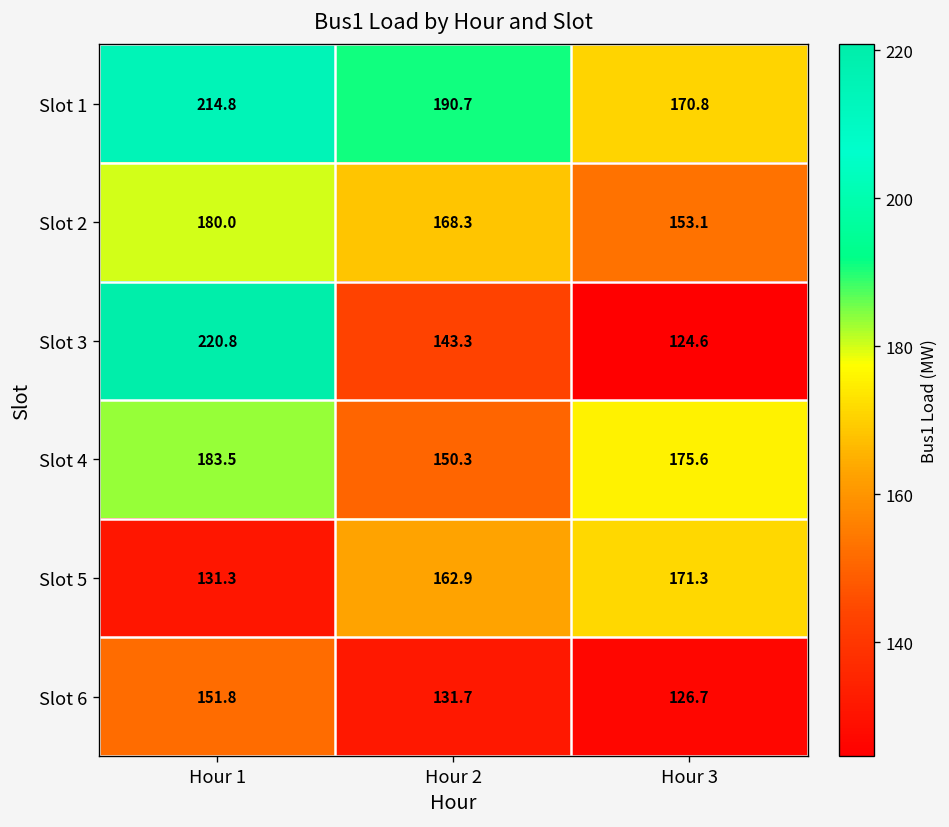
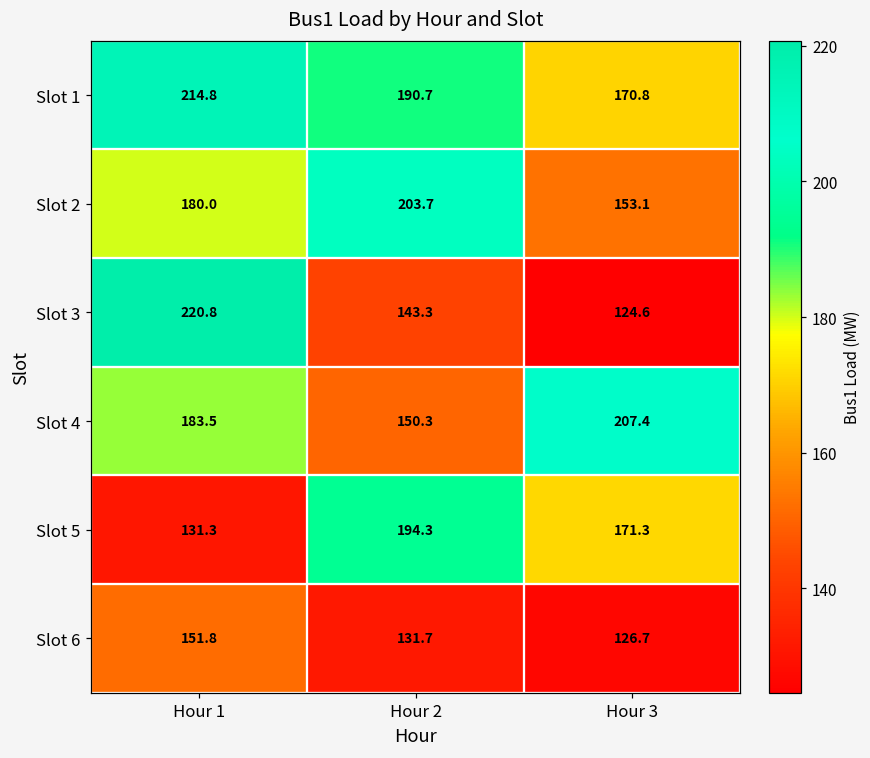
  {
    "Slot 1": {
      "Hour 1": 214.8,
      "Hour 2": 190.7,
      "Hour 3": 170.8
    },
    "Slot 2": {
      "Hour 1": 180.0,
-     "Hour 2": 168.3,
+     "Hour 2": 203.7,
      "Hour 3": 153.1
    },
    "Slot 3": {
      "Hour 1": 220.8,
      "Hour 2": 143.3,
      "Hour 3": 124.6
    },
    "Slot 4": {
      "Hour 1": 183.5,
      "Hour 2": 150.3,
-     "Hour 3": 175.6
+     "Hour 3": 207.4
    },
    "Slot 5": {
      "Hour 1": 131.3,
-     "Hour 2": 162.9,
+     "Hour 2": 194.3,
      "Hour 3": 171.3
    },
    "Slot 6": {
      "Hour 1": 151.8,
      "Hour 2": 131.7,
      "Hour 3": 126.7
    }
  }
